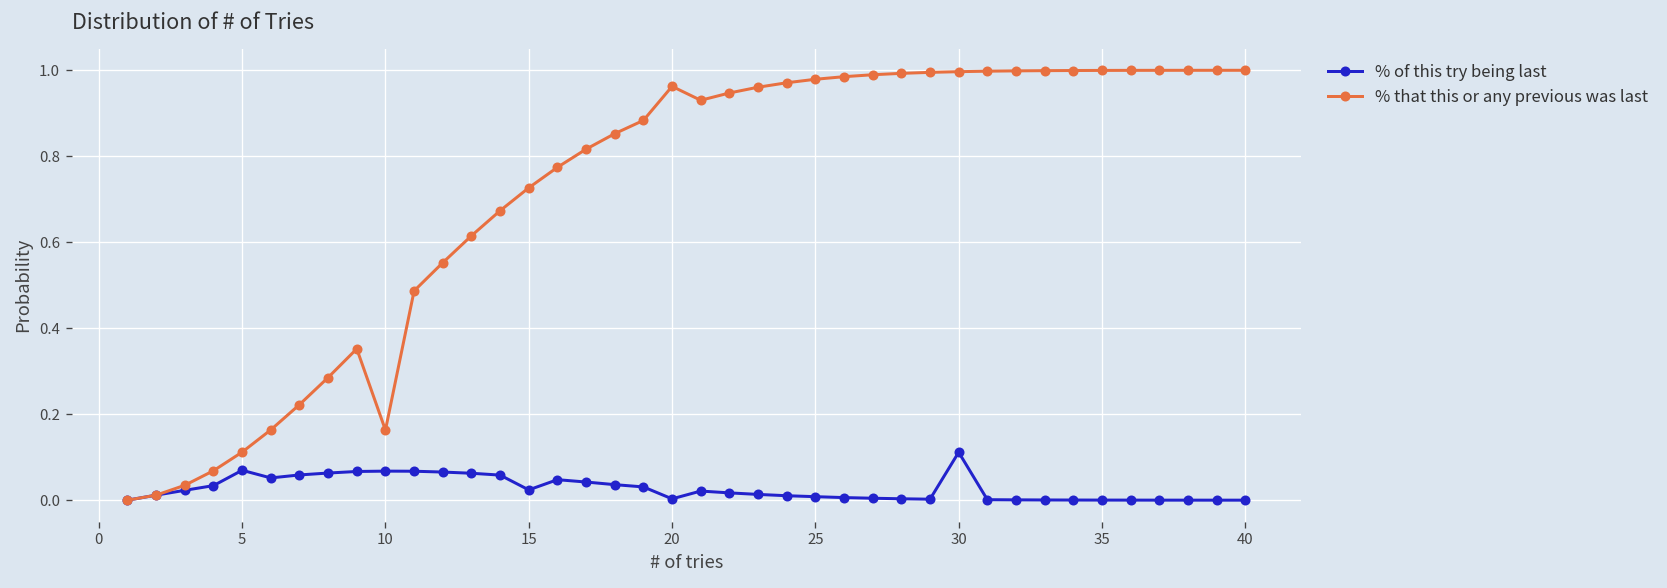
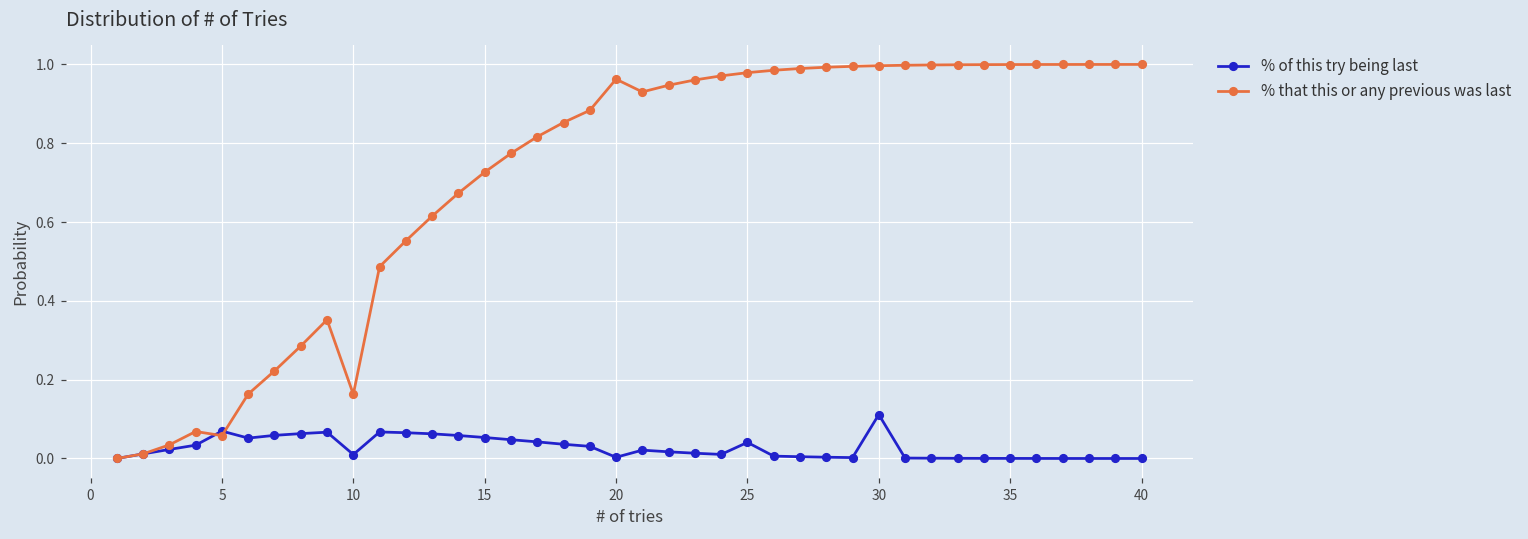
  {
    "% of this try being last": {
      "5": 0.07,
-     "10": 0.07,
-     "15": 0.02,
+     "10": 0.01,
+     "15": 0.05,
      "20": 0.00,
-     "25": 0.01,
+     "25": 0.04,
      "30": 0.11,
      "35": 0.00,
      "40": 0.00
    },
    "% that this or any previous was last": {
-     "5": 0.11,
+     "5": 0.06,
      "10": 0.16,
      "15": 0.73,
      "20": 0.96,
      "25": 0.98,
      "30": 1.00,
      "35": 1.00,
      "40": 1.00
    }
  }
